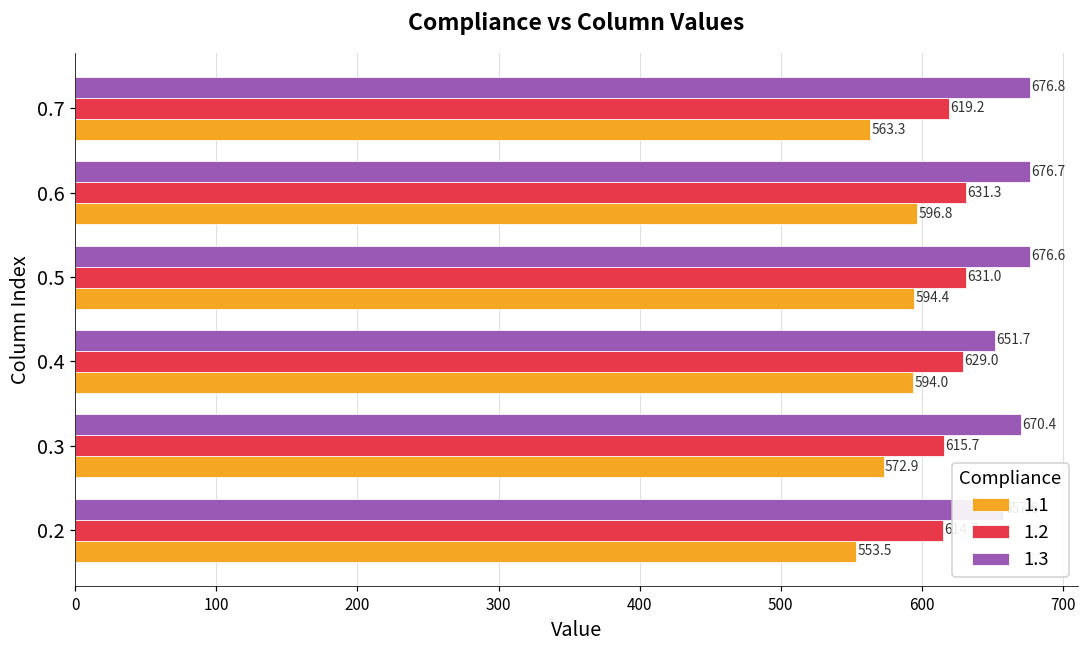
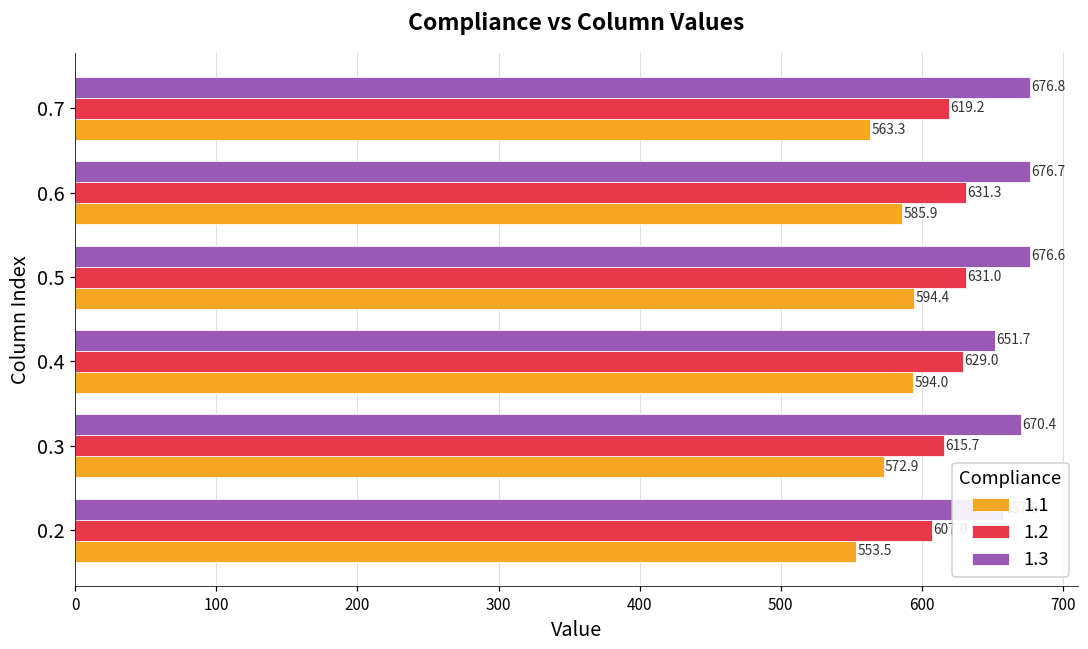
  {
    "1.1": {
      "0.7": 563.3,
-     "0.6": 596.8,
+     "0.6": 585.9,
      "0.5": 594.4,
      "0.4": 594.0,
      "0.3": 572.9,
      "0.2": 553.5
    },
    "1.2": {
-     "0.2": 615
+     "0.2": 607
    },
    "1.3": {
      "0.7": 676.8,
      "0.6": 676.7,
      "0.5": 676.6,
      "0.4": 651.7,
      "0.3": 670.4
    }
  }
